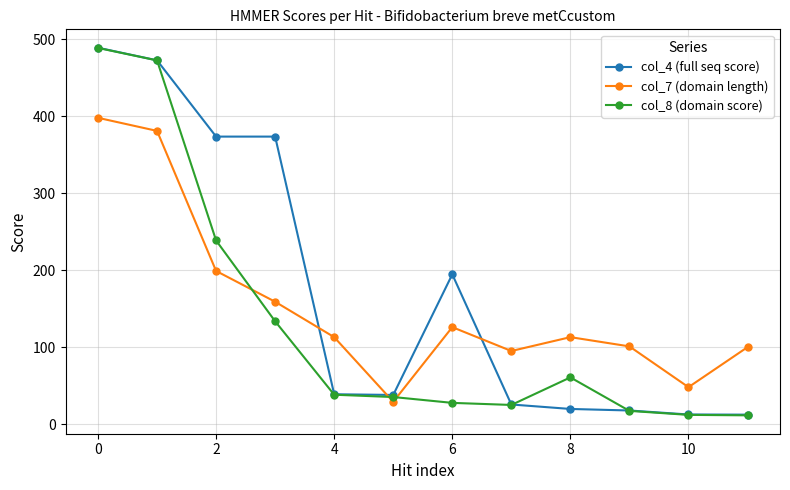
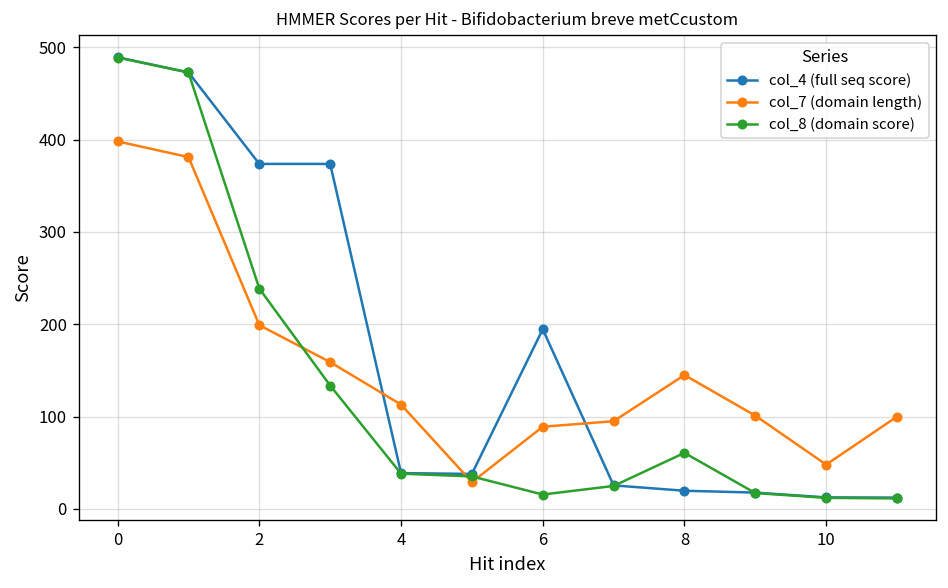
  {
    "col_4 (full seq score)": {
      "2": 370,
      "6": 190,
      "8": 20
    },
    "col_7 (domain length)": {
      "0": 400,
      "2": 200,
      "4": 110,
-     "6": 130,
-     "8": 110,
+     "6": 90,
+     "8": 150,
      "10": 50
    },
    "col_8 (domain score)": {
      "2": 240,
-     "6": 30,
+     "6": 20,
      "8": 60
    }
  }
